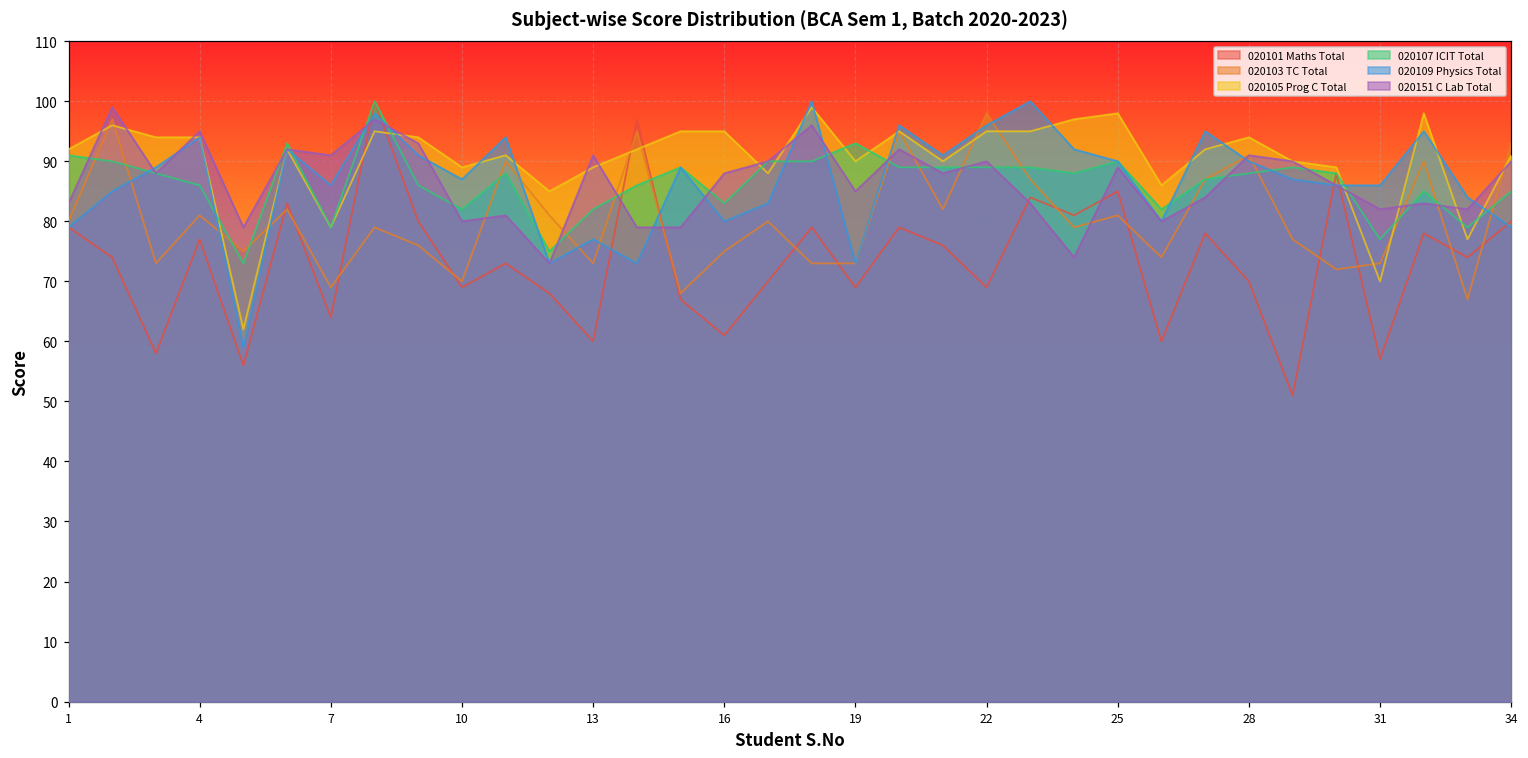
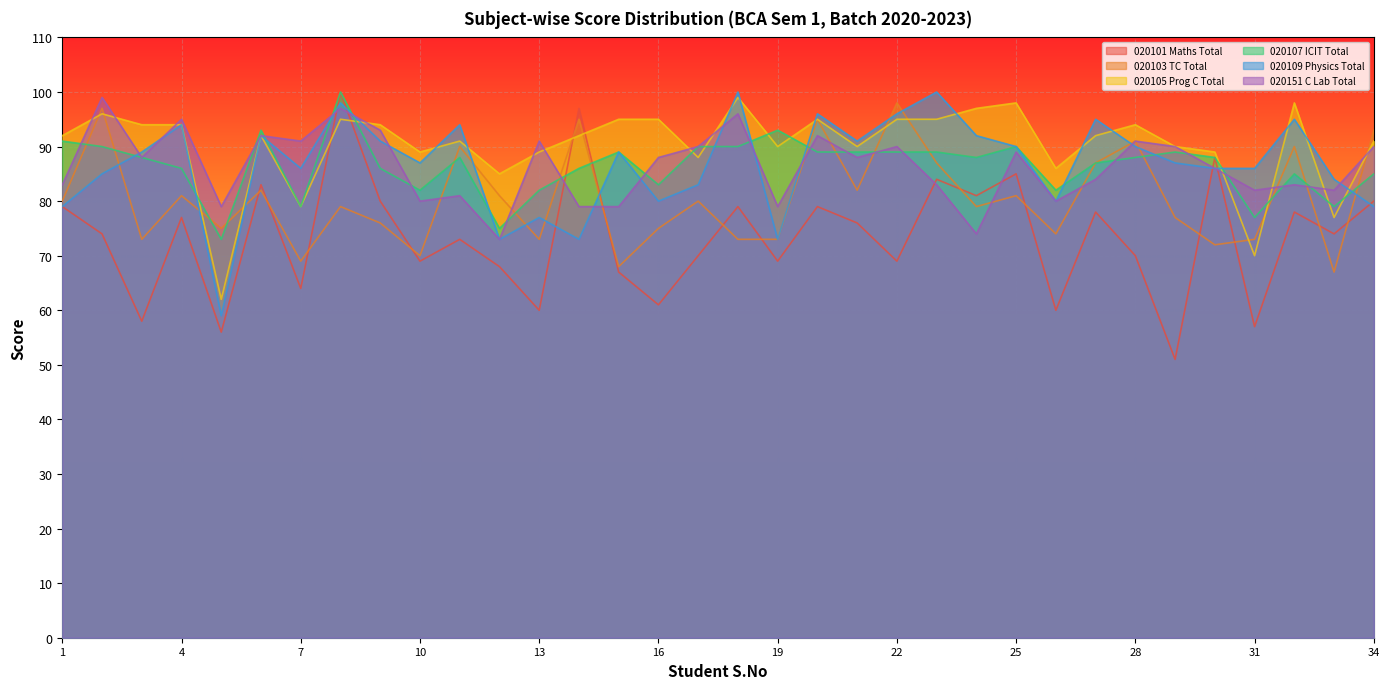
  {
    "020105 Prog C Total": {
      "1": 92,
      "10": 89,
      "13": 89,
      "16": 95,
      "19": 90,
      "22": 95,
      "25": 98,
      "28": 94,
      "31": 70,
      "34": 91
    },
    "020107 ICIT Total": {
      "1": 91,
      "4": 86,
      "10": 82,
      "13": 82,
      "16": 83,
      "19": 93,
      "22": 89,
      "28": 88,
      "31": 77,
      "34": 85
    },
    "020109 Physics Total": {
      "7": 86,
      "10": 87,
      "13": 77,
      "16": 80,
      "22": 96,
      "28": 90,
      "31": 86,
      "34": 79
    },
    "020151 C Lab Total": {
      "1": 83,
      "4": 95,
      "7": 91,
      "10": 80,
      "13": 91,
      "16": 88,
-     "19": 85,
+     "19": 79,
      "22": 90,
      "25": 89,
      "31": 82,
      "34": 90
    }
  }
